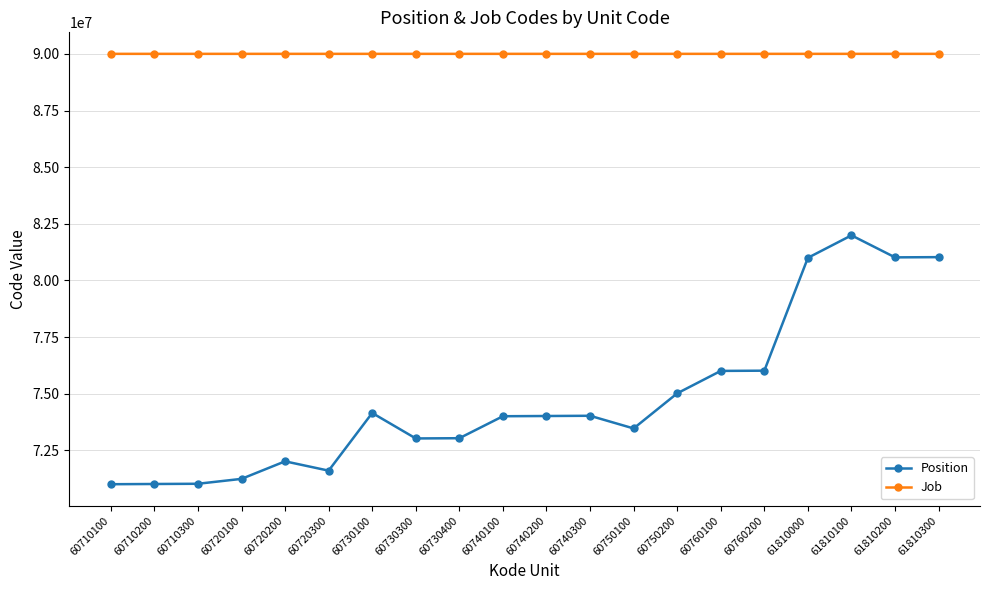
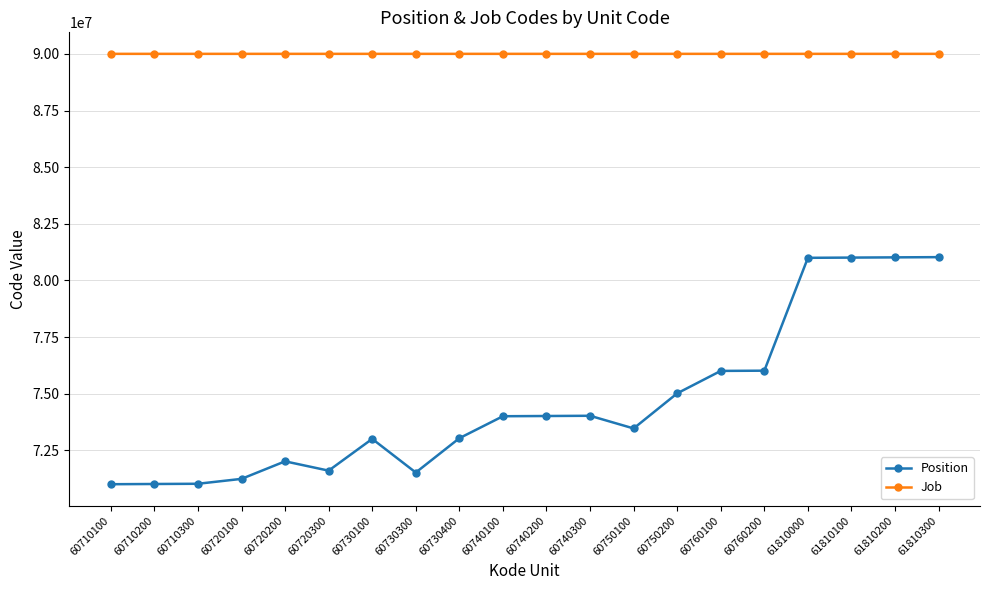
  {
    "Position": {
      "60710100": 71000000,
      "60710200": 71000000,
      "60710300": 71000000,
      "60720100": 71200000,
      "60720200": 72000000,
      "60720300": 71600000,
-     "60730100": 74200000,
-     "60730300": 73000000,
+     "60730100": 73000000,
+     "60730300": 71500000,
      "60730400": 73000000,
      "60740100": 74000000,
      "60740200": 74000000,
      "60740300": 74000000,
      "60750100": 73500000,
      "60750200": 75000000,
      "60760100": 76000000,
      "60760200": 76000000,
      "61810000": 81000000,
-     "61810100": 82000000,
+     "61810100": 81000000,
      "61810200": 81000000,
      "61810300": 81000000
    },
    "Job": {
      "60710100": 90000000,
      "60710200": 90000000,
      "60710300": 90000000,
      "60720100": 90000000,
      "60720200": 90000000,
      "60720300": 90000000,
      "60730100": 90000000,
      "60730300": 90000000,
      "60730400": 90000000,
      "60740100": 90000000,
      "60740200": 90000000,
      "60740300": 90000000,
      "60750100": 90000000,
      "60750200": 90000000,
      "60760100": 90000000,
      "60760200": 90000000,
      "61810000": 90000000,
      "61810100": 90000000,
      "61810200": 90000000,
      "61810300": 90000000
    }
  }
